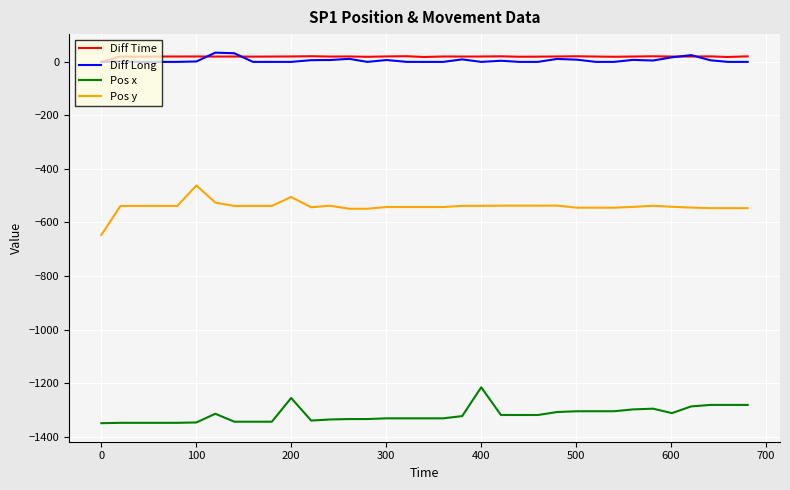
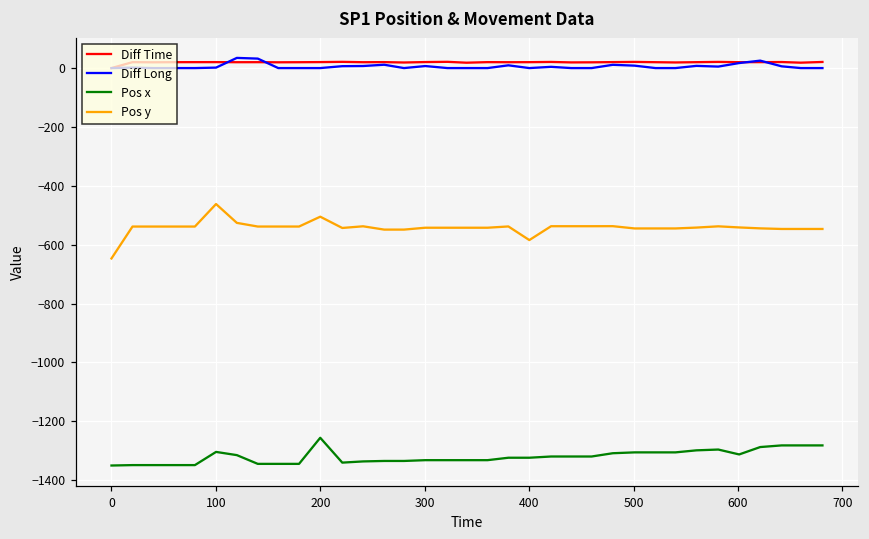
  {
    "Diff Time": {
      "100": 20,
      "200": 20,
      "400": 20
    },
    "Diff Long": {
      "100": 0,
      "200": 0,
      "400": 0
    },
    "Pos x": {
      "0": -1350,
-     "100": -1350,
+     "100": -1300,
      "200": -1260,
-     "400": -1220
+     "400": -1320
    },
    "Pos y": {
      "0": -650,
      "100": -460,
      "200": -500,
-     "400": -540
+     "400": -580
    }
  }
